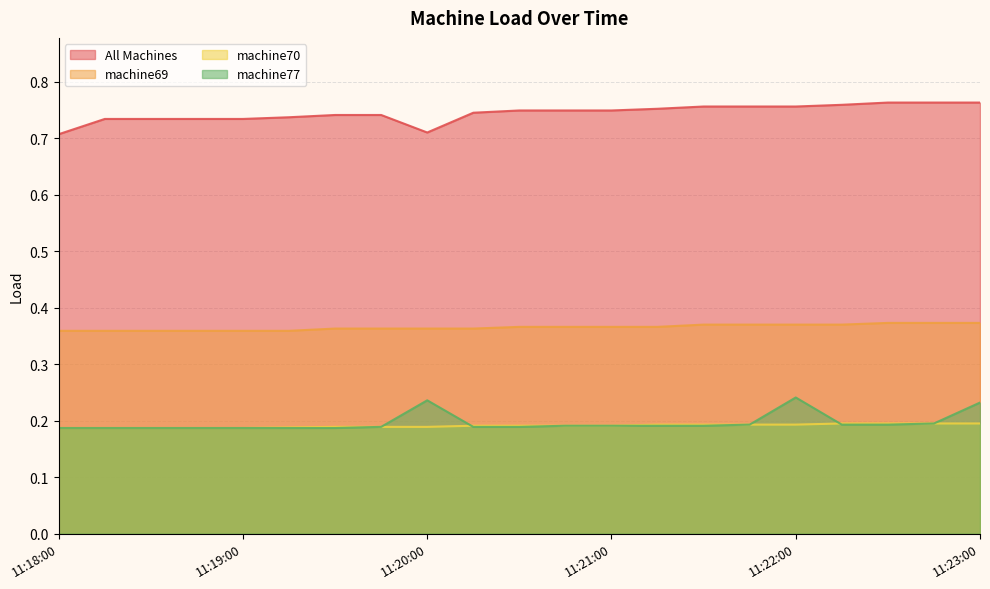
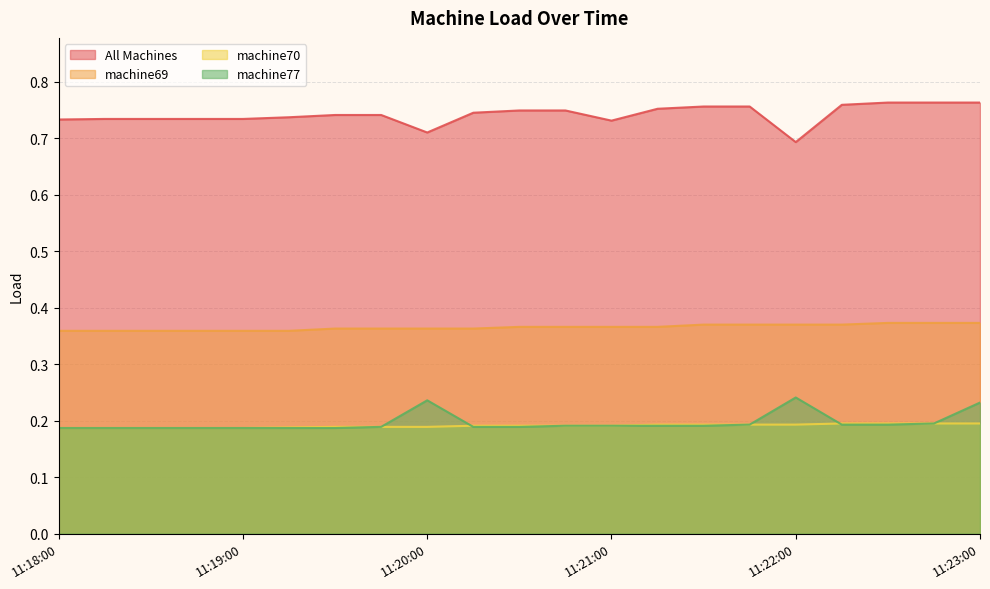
  {
    "All Machines": {
-     "11:18:00": 0.71,
+     "11:18:00": 0.73,
      "11:19:00": 0.73,
      "11:20:00": 0.71,
-     "11:21:00": 0.75,
-     "11:22:00": 0.76,
+     "11:21:00": 0.73,
+     "11:22:00": 0.69,
      "11:23:00": 0.76
    },
    "machine77": {
      "11:20:00": 0.24,
      "11:22:00": 0.24,
      "11:23:00": 0.23
    }
  }
